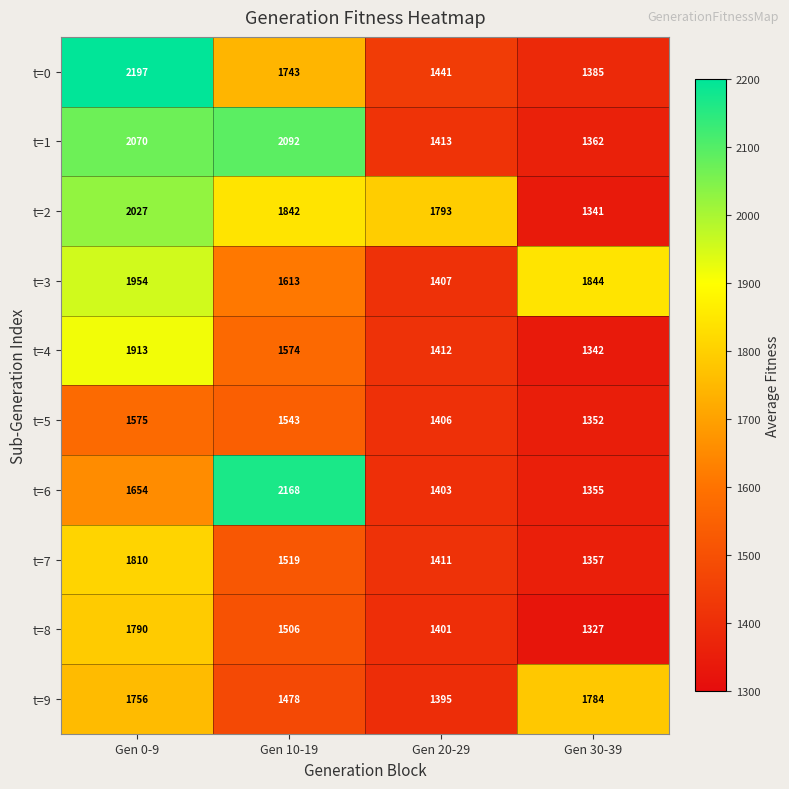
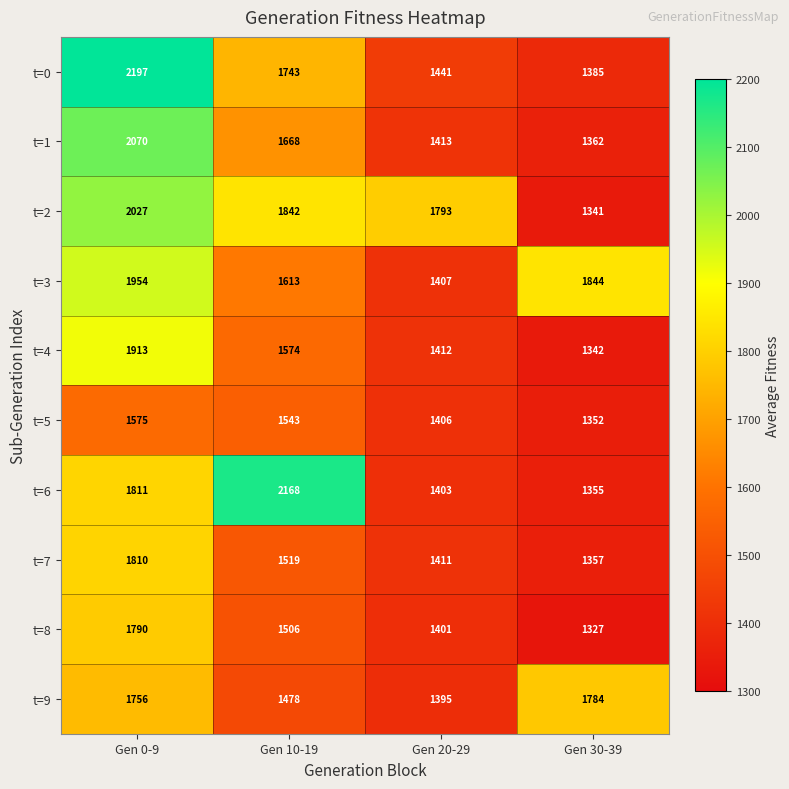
  {
    "t=0": {
      "Gen 0-9": 2197,
      "Gen 10-19": 1743,
      "Gen 20-29": 1441,
      "Gen 30-39": 1385
    },
    "t=1": {
      "Gen 0-9": 2070,
-     "Gen 10-19": 2092,
+     "Gen 10-19": 1668,
      "Gen 20-29": 1413,
      "Gen 30-39": 1362
    },
    "t=2": {
      "Gen 0-9": 2027,
      "Gen 10-19": 1842,
      "Gen 20-29": 1793,
      "Gen 30-39": 1341
    },
    "t=3": {
      "Gen 0-9": 1954,
      "Gen 10-19": 1613,
      "Gen 20-29": 1407,
      "Gen 30-39": 1844
    },
    "t=4": {
      "Gen 0-9": 1913,
      "Gen 10-19": 1574,
      "Gen 20-29": 1412,
      "Gen 30-39": 1342
    },
    "t=5": {
      "Gen 0-9": 1575,
      "Gen 10-19": 1543,
      "Gen 20-29": 1406,
      "Gen 30-39": 1352
    },
    "t=6": {
-     "Gen 0-9": 1654,
+     "Gen 0-9": 1811,
      "Gen 10-19": 2168,
      "Gen 20-29": 1403,
      "Gen 30-39": 1355
    },
    "t=7": {
      "Gen 0-9": 1810,
      "Gen 10-19": 1519,
      "Gen 20-29": 1411,
      "Gen 30-39": 1357
    },
    "t=8": {
      "Gen 0-9": 1790,
      "Gen 10-19": 1506,
      "Gen 20-29": 1401,
      "Gen 30-39": 1327
    },
    "t=9": {
      "Gen 0-9": 1756,
      "Gen 10-19": 1478,
      "Gen 20-29": 1395,
      "Gen 30-39": 1784
    }
  }
